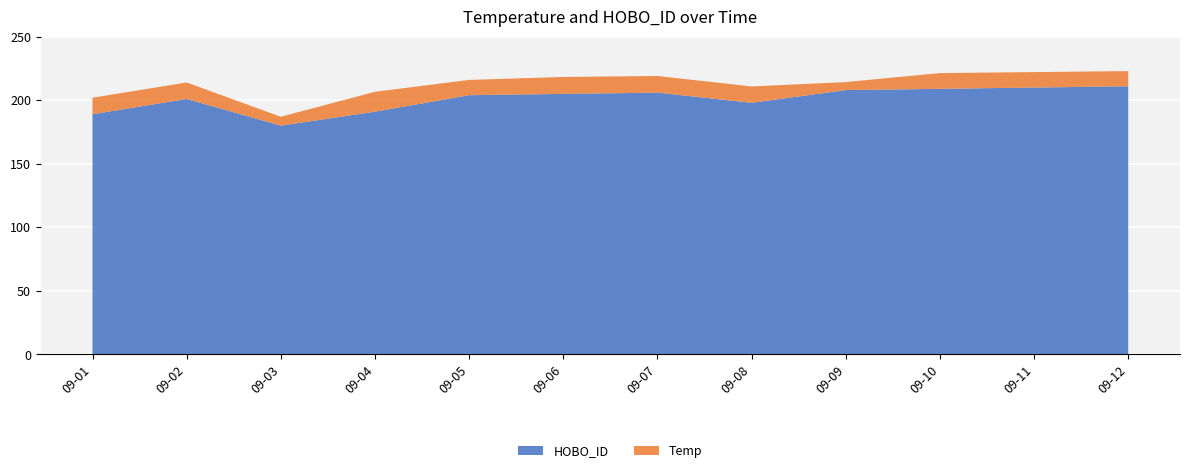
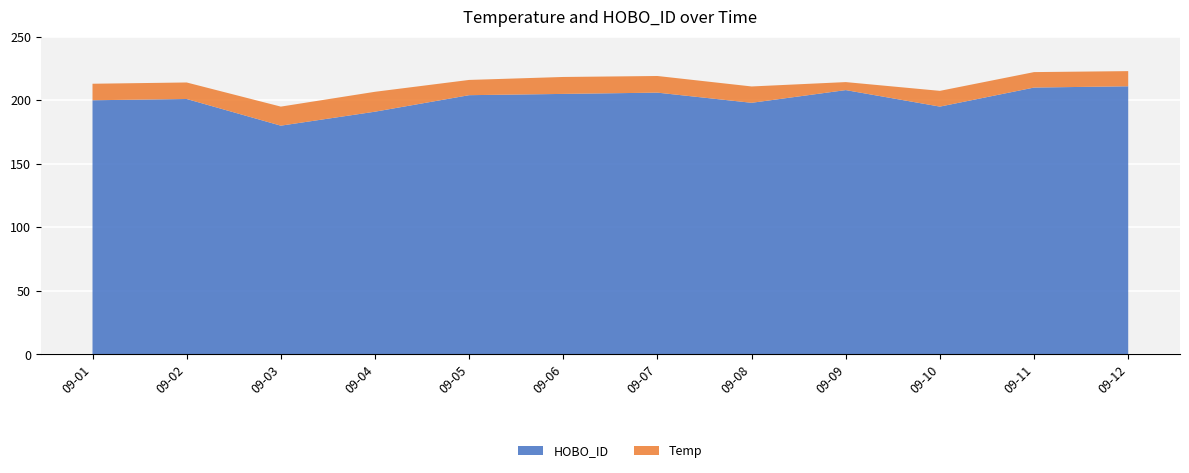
  {
    "HOBO_ID": {
-     "09-01": 189,
+     "09-01": 200,
      "09-02": 201,
      "09-03": 180,
      "09-04": 191,
      "09-05": 204,
      "09-06": 205,
      "09-07": 206,
      "09-08": 198,
      "09-09": 208,
-     "09-10": 209,
+     "09-10": 195,
      "09-11": 210,
      "09-12": 211
    },
    "Temp": {
      "09-01": 13,
      "09-02": 13,
-     "09-03": 7,
+     "09-03": 15,
      "09-04": 16,
      "09-05": 12,
      "09-06": 13,
      "09-07": 13,
      "09-08": 13,
      "09-09": 6,
      "09-10": 12,
      "09-11": 12,
      "09-12": 12
    }
  }
